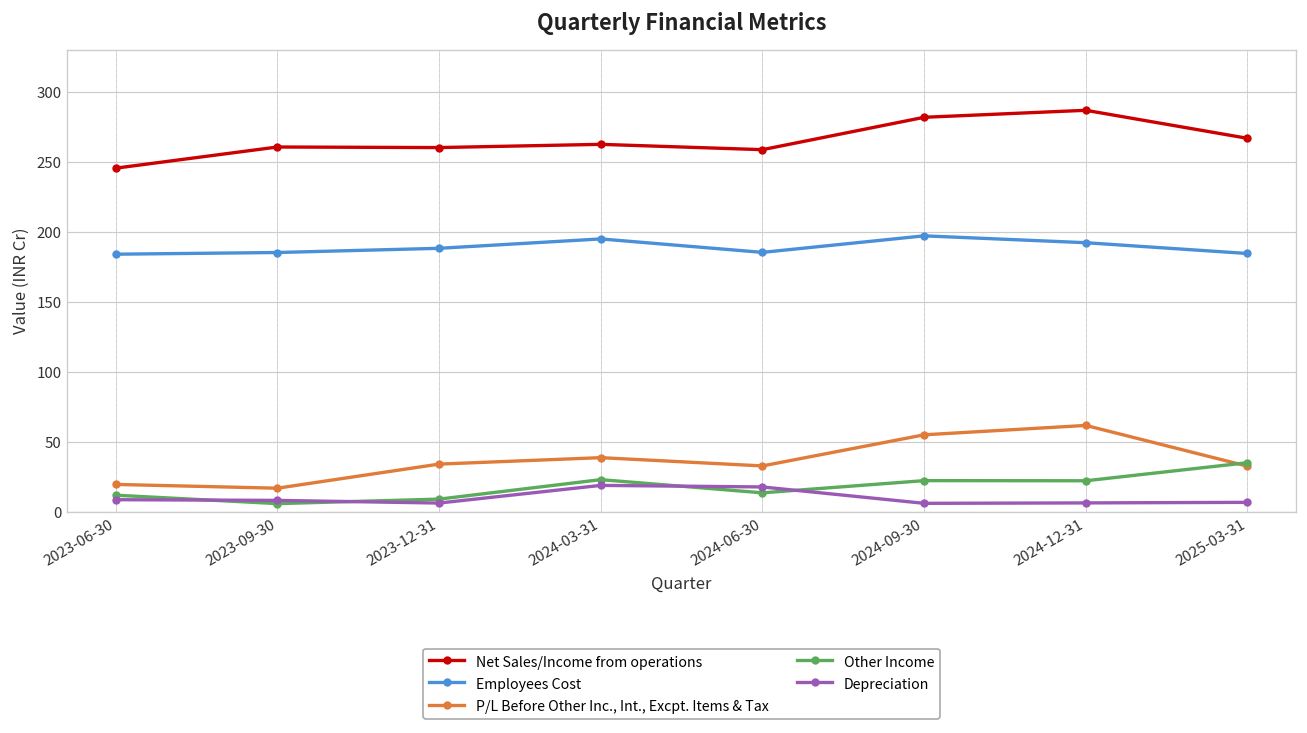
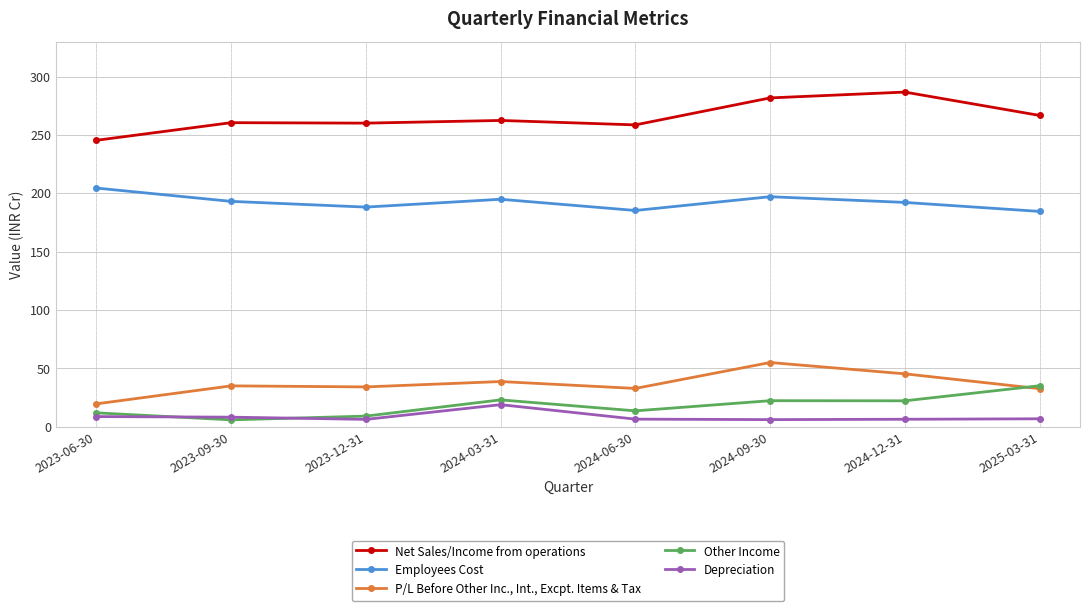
  {
    "Net Sales/Income from operations": {
      "2023-06-30": 245,
      "2023-09-30": 261,
      "2023-12-31": 260,
      "2024-03-31": 262,
      "2024-06-30": 259,
      "2024-09-30": 282,
      "2024-12-31": 287,
      "2025-03-31": 267
    },
    "Employees Cost": {
-     "2023-06-30": 184,
-     "2023-09-30": 185,
+     "2023-06-30": 205,
+     "2023-09-30": 193,
      "2023-12-31": 188,
      "2024-03-31": 195,
      "2024-06-30": 185,
      "2024-09-30": 197,
      "2024-12-31": 192,
      "2025-03-31": 185
    },
    "P/L Before Other Inc., Int., Excpt. Items & Tax": {
      "2023-06-30": 20,
-     "2023-09-30": 17,
+     "2023-09-30": 35,
      "2023-12-31": 34,
      "2024-03-31": 39,
      "2024-06-30": 33,
      "2024-09-30": 55,
-     "2024-12-31": 62,
+     "2024-12-31": 45,
      "2025-03-31": 33
    },
    "Other Income": {
      "2023-06-30": 12,
      "2023-09-30": 6,
      "2023-12-31": 9,
      "2024-03-31": 23,
      "2024-06-30": 14,
      "2024-09-30": 22,
      "2024-12-31": 22,
      "2025-03-31": 35
    },
    "Depreciation": {
      "2023-06-30": 9,
      "2023-09-30": 8,
      "2023-12-31": 6,
      "2024-03-31": 19,
-     "2024-06-30": 18,
+     "2024-06-30": 7,
      "2024-09-30": 6,
      "2024-12-31": 7,
      "2025-03-31": 7
    }
  }
